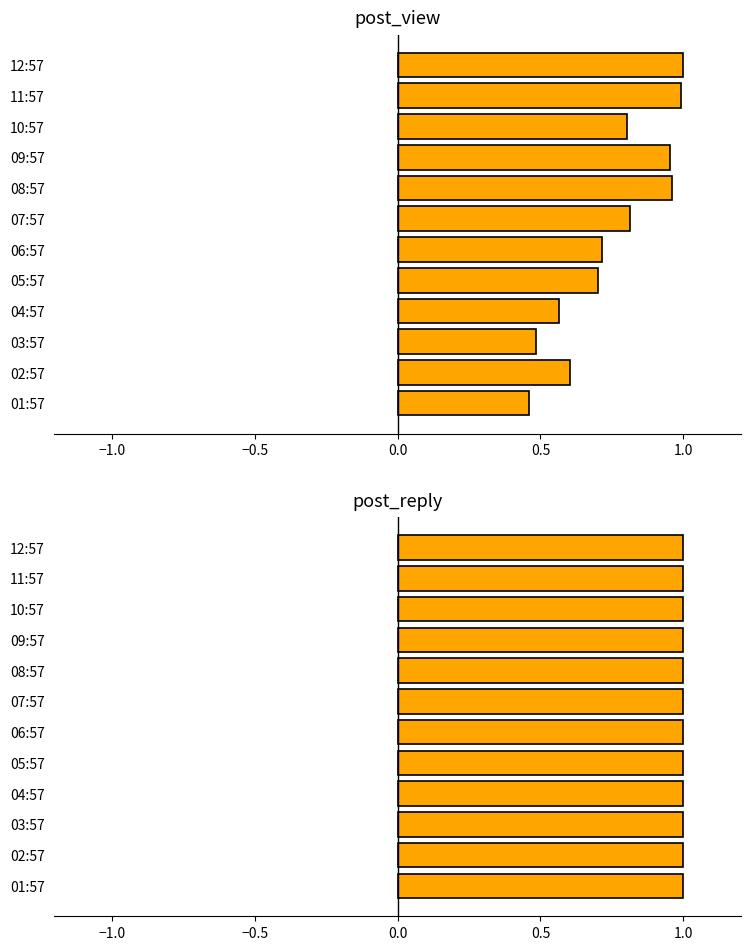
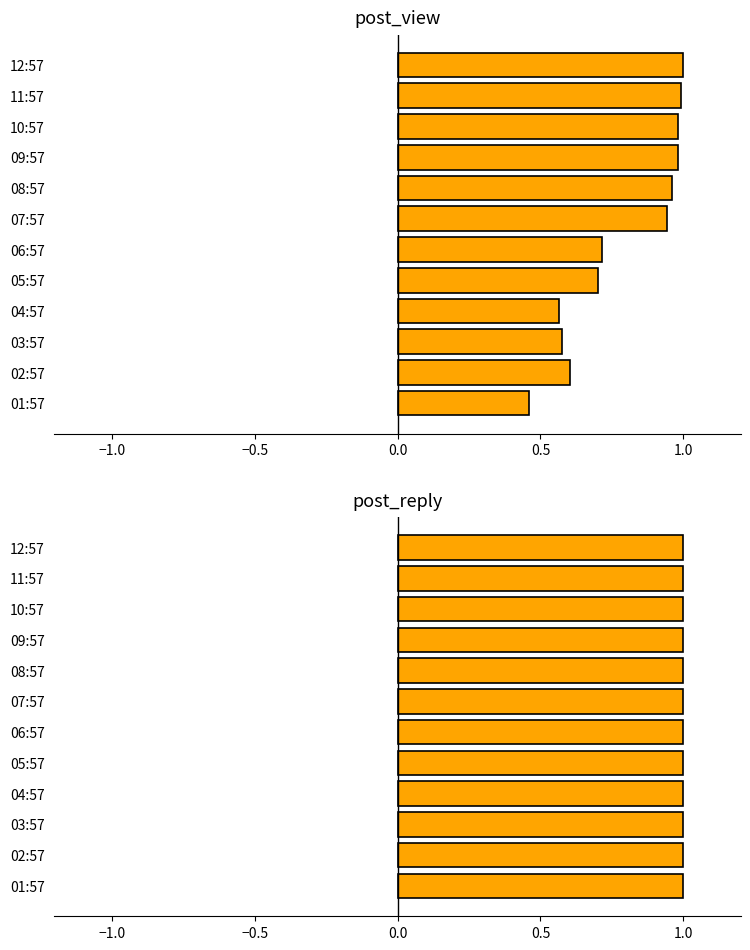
  {
    "post_view": {
      "12:57": 1.00,
      "11:57": 0.99,
-     "10:57": 0.80,
-     "09:57": 0.95,
+     "10:57": 0.98,
+     "09:57": 0.98,
      "08:57": 0.96,
-     "07:57": 0.81,
+     "07:57": 0.94,
      "06:57": 0.72,
      "05:57": 0.70,
      "04:57": 0.57,
-     "03:57": 0.48,
+     "03:57": 0.58,
      "02:57": 0.60,
      "01:57": 0.46
    },
    "post_reply": {
      "12:57": 1.00,
      "11:57": 1.00,
      "10:57": 1.00,
      "09:57": 1.00,
      "08:57": 1.00,
      "07:57": 1.00,
      "06:57": 1.00,
      "05:57": 1.00,
      "04:57": 1.00,
      "03:57": 1.00,
      "02:57": 1.00,
      "01:57": 1.00
    }
  }
